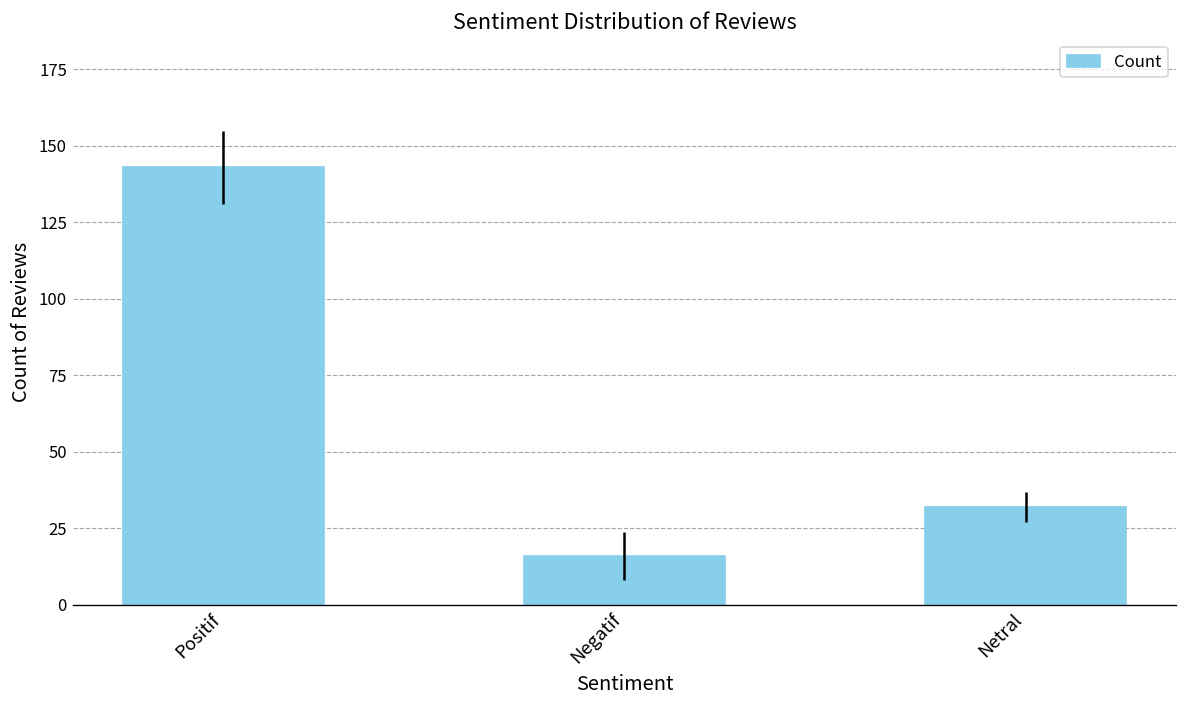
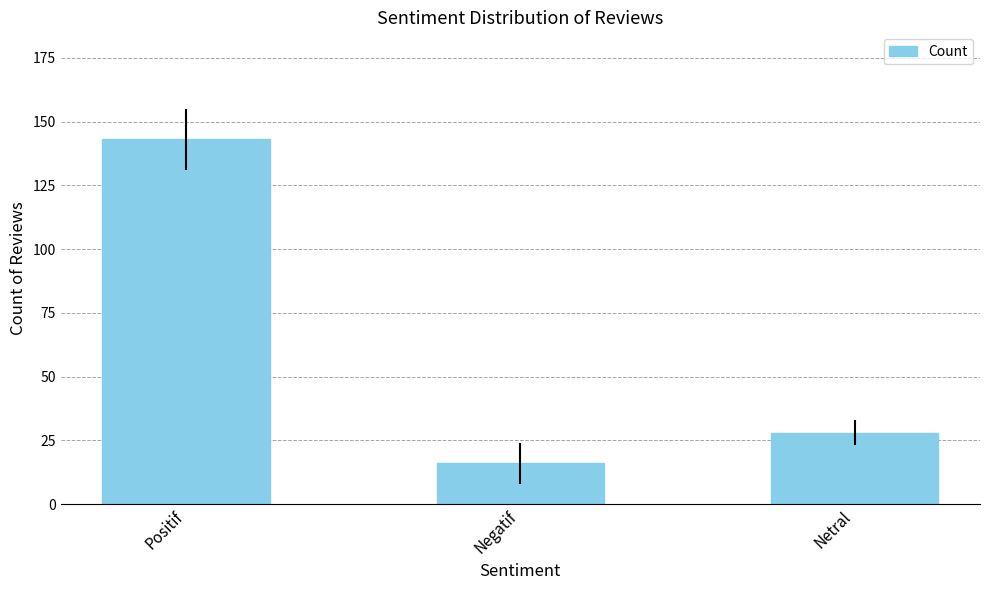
  {
    "Positif": 143,
    "Negatif": 16,
-   "Netral": 32
+   "Netral": 28
  }
